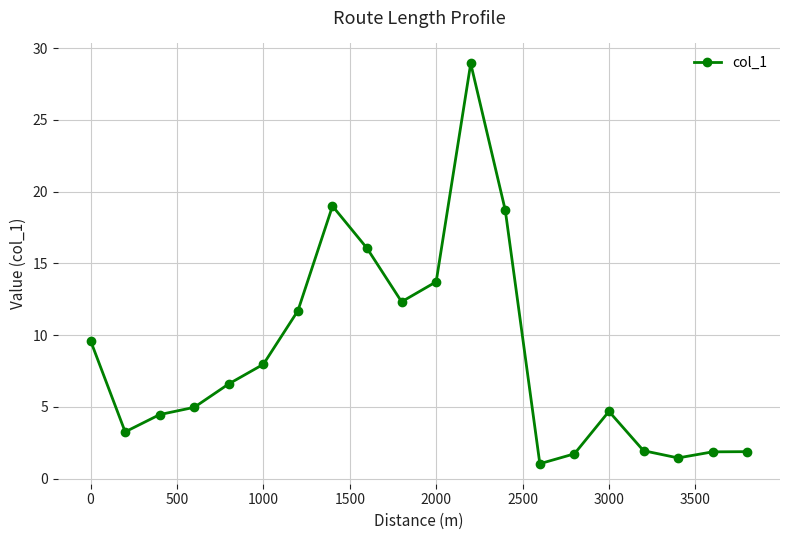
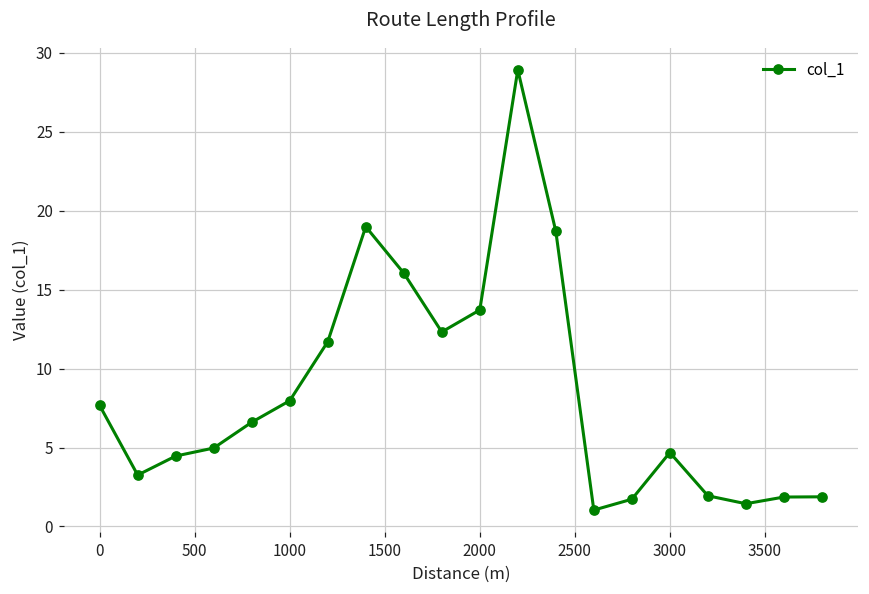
  {
-   "0": 9.6,
+   "0": 7.7,
    "1000": 8.0,
    "2000": 13.7,
    "3000": 4.7
  }
